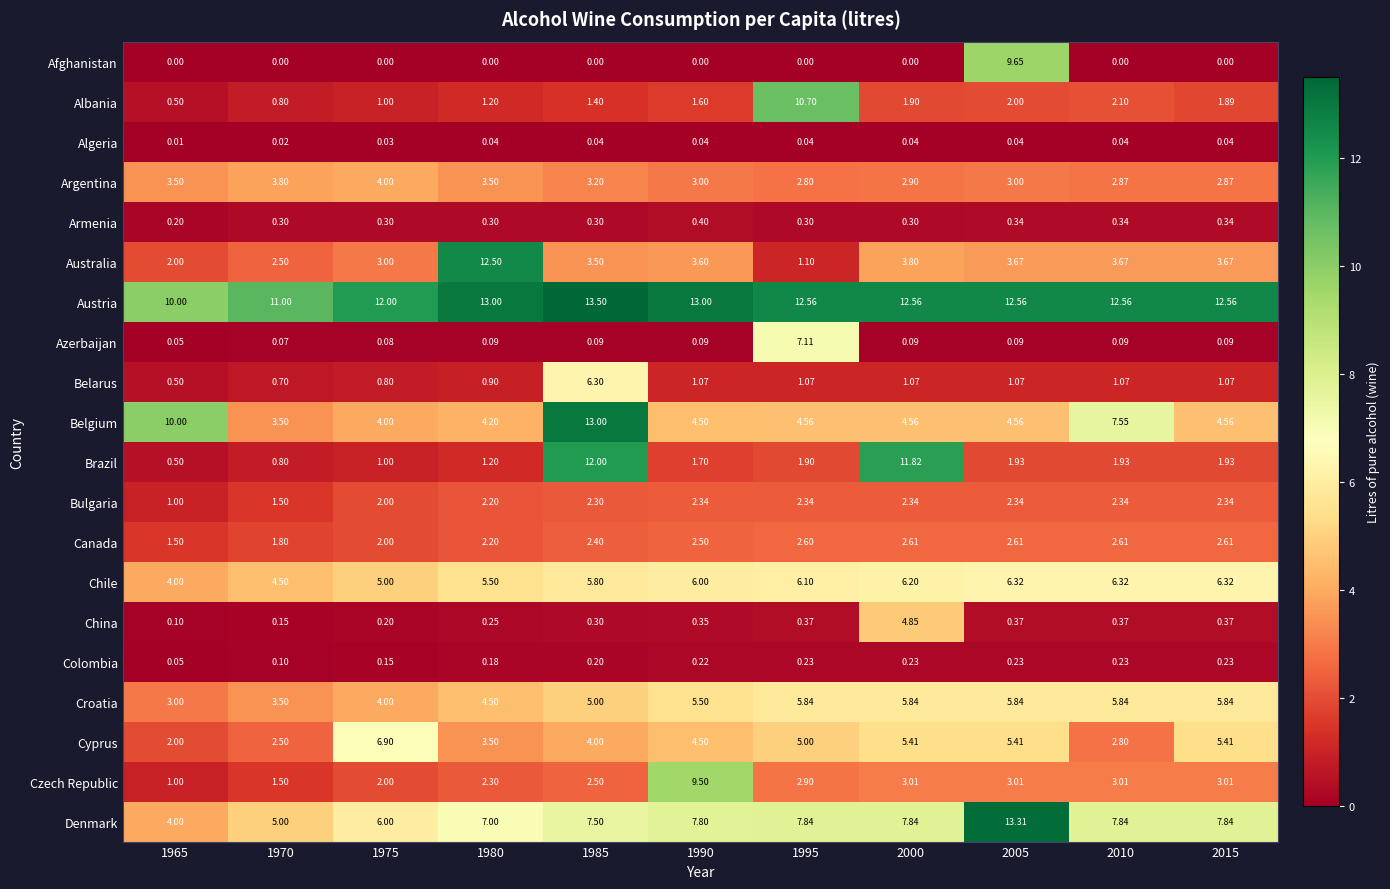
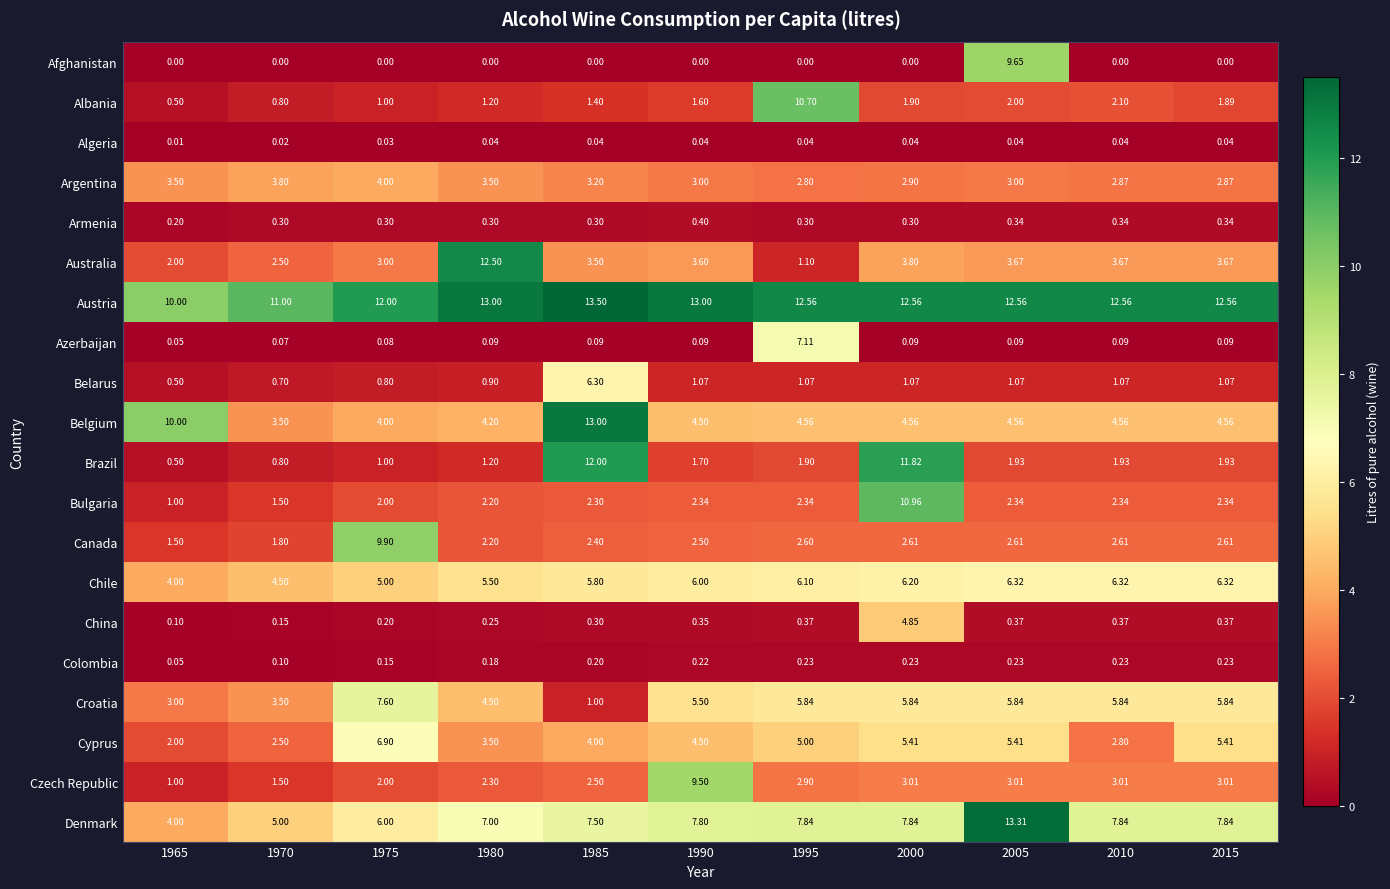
  {
    "Belgium": {
      "1965": 10.00,
      "1970": 3.50,
      "1975": 4.00,
      "1980": 4.20,
      "1985": 13.00,
      "1990": 4.50,
      "1995": 4.56,
      "2000": 4.56,
      "2005": 4.56,
-     "2010": 7.55,
+     "2010": 4.56,
      "2015": 4.56
    },
    "Bulgaria": {
      "1965": 1.00,
      "1970": 1.50,
      "1975": 2.00,
      "1980": 2.20,
      "1985": 2.30,
      "1990": 2.34,
      "1995": 2.34,
-     "2000": 2.34,
+     "2000": 10.96,
      "2005": 2.34,
      "2010": 2.34,
      "2015": 2.34
    },
    "Canada": {
      "1965": 1.50,
      "1970": 1.80,
-     "1975": 2.00,
+     "1975": 9.90,
      "1980": 2.20,
      "1985": 2.40,
      "1990": 2.50,
      "1995": 2.60,
      "2000": 2.61,
      "2005": 2.61,
      "2010": 2.61,
      "2015": 2.61
    },
    "Croatia": {
      "1965": 3.00,
      "1970": 3.50,
-     "1975": 4.00,
+     "1975": 7.60,
      "1980": 4.50,
-     "1985": 5.00,
+     "1985": 1.00,
      "1990": 5.50,
      "1995": 5.84,
      "2000": 5.84,
      "2005": 5.84,
      "2010": 5.84,
      "2015": 5.84
    }
  }
